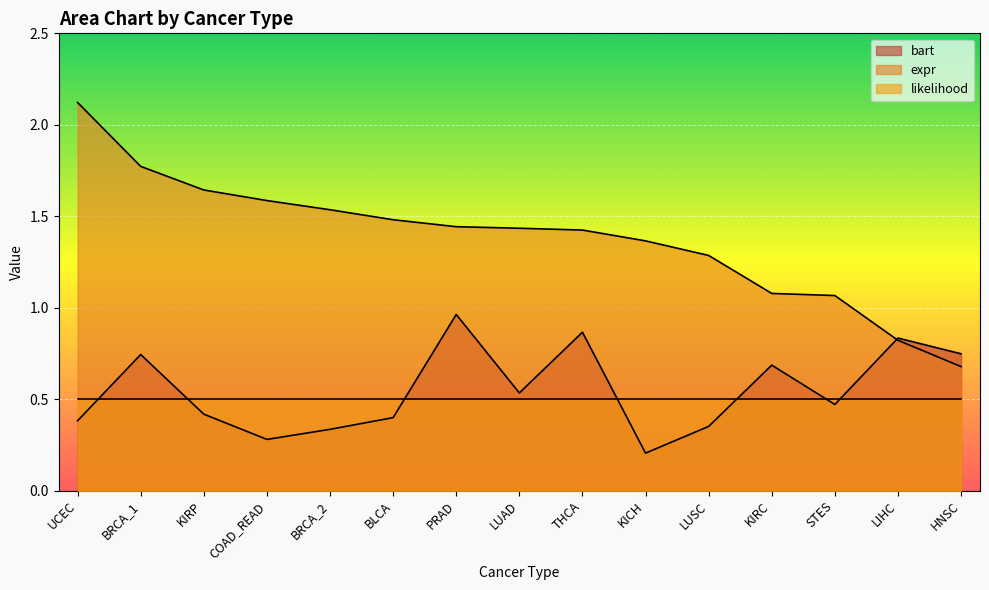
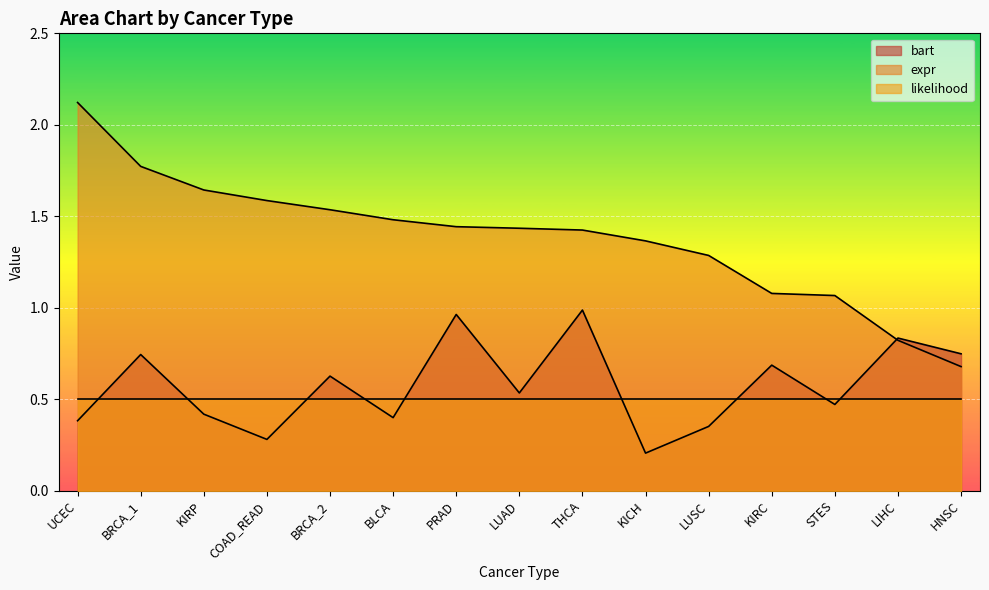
  {
    "bart": {
      "UCEC": 0.38,
      "BRCA_1": 0.74,
      "KIRP": 0.42,
      "COAD_READ": 0.28,
-     "BRCA_2": 0.34,
+     "BRCA_2": 0.63,
      "BLCA": 0.40,
      "PRAD": 0.96,
      "LUAD": 0.53,
-     "THCA": 0.87,
+     "THCA": 0.99,
      "KICH": 0.21,
      "LUSC": 0.35,
      "KIRC": 0.69,
      "STES": 0.47,
      "HNSC": 0.75
    }
  }
